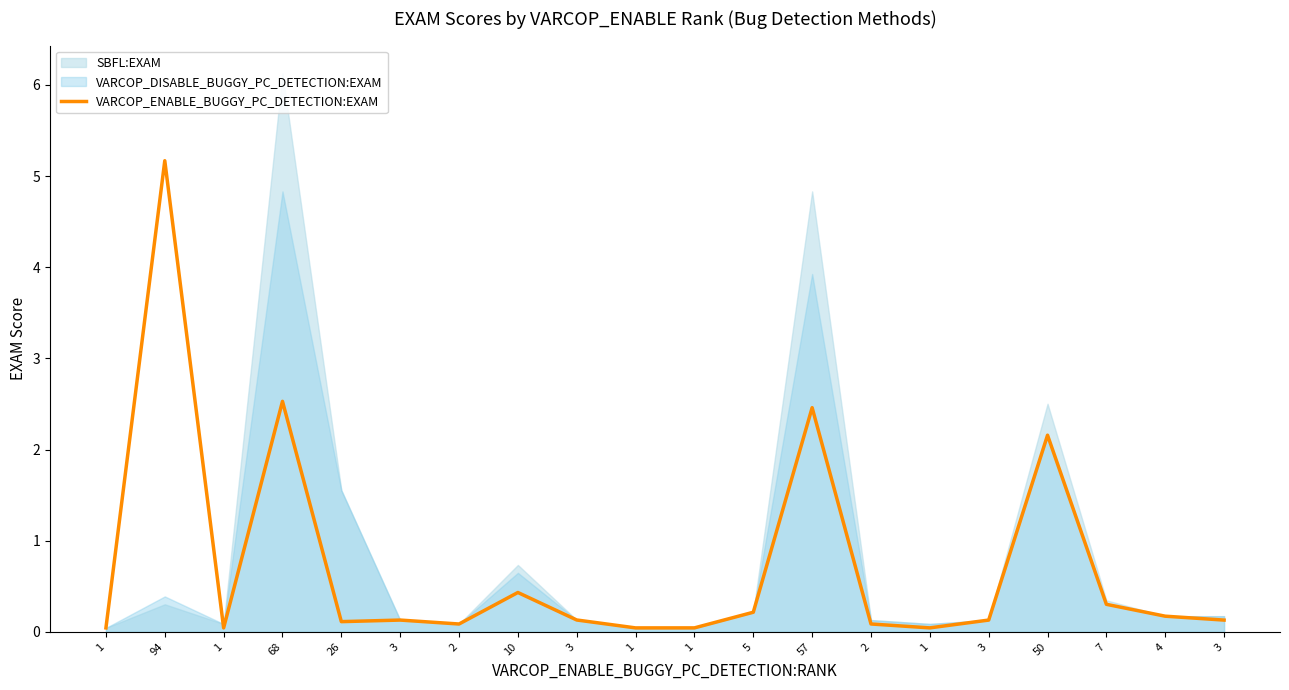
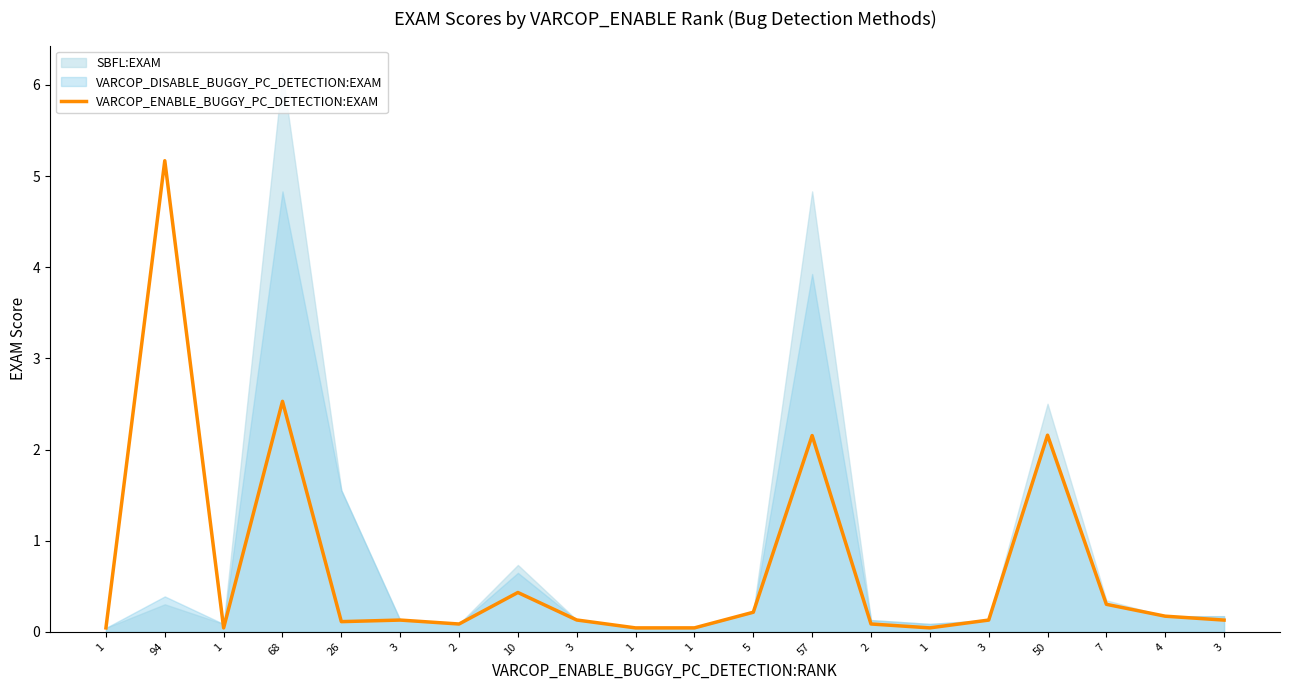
  {
    "VARCOP_ENABLE_BUGGY_PC_DETECTION:EXAM": {
      "94": 5.2,
      "68": 2.5,
      "26": 0.1,
      "10": 0.4,
-     "57": 2.5
+     "57": 2.2
    }
  }
